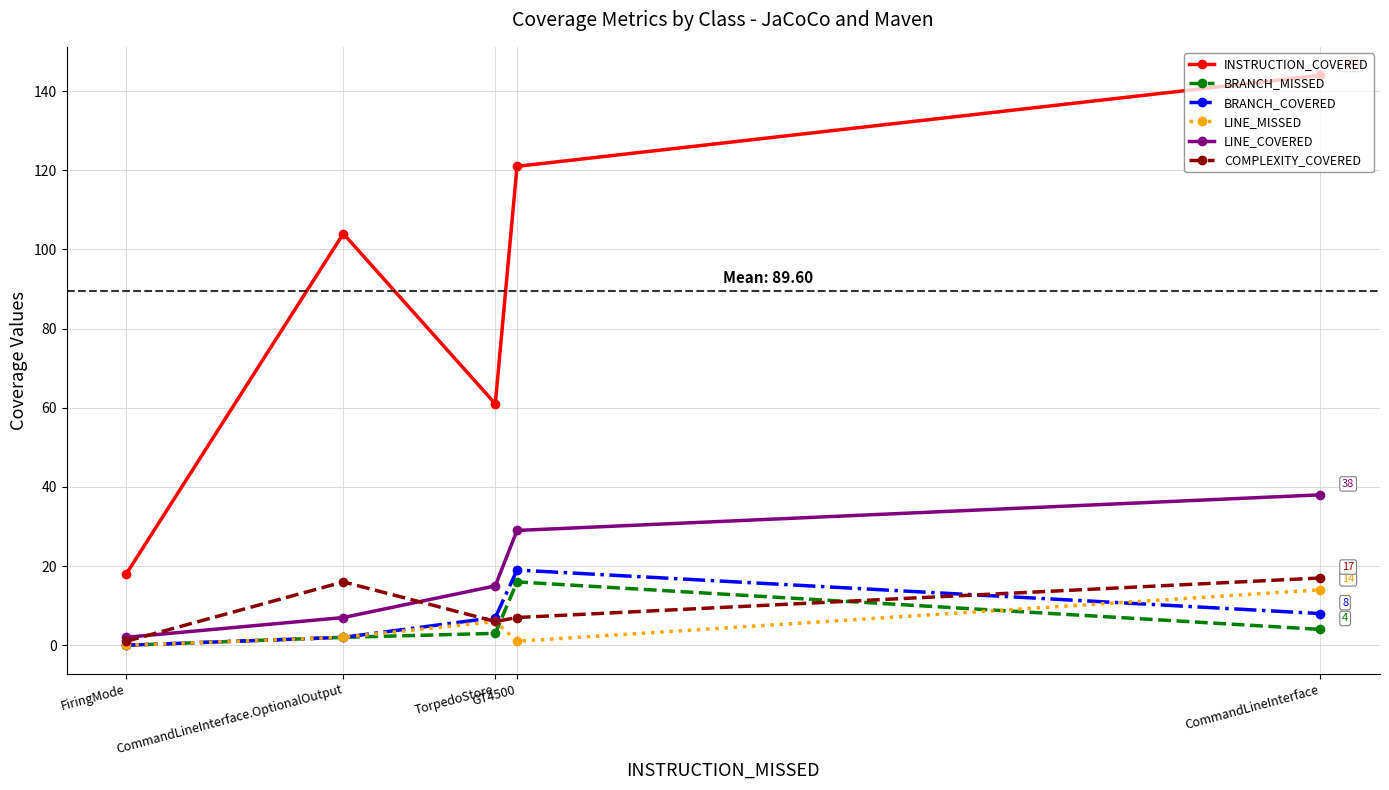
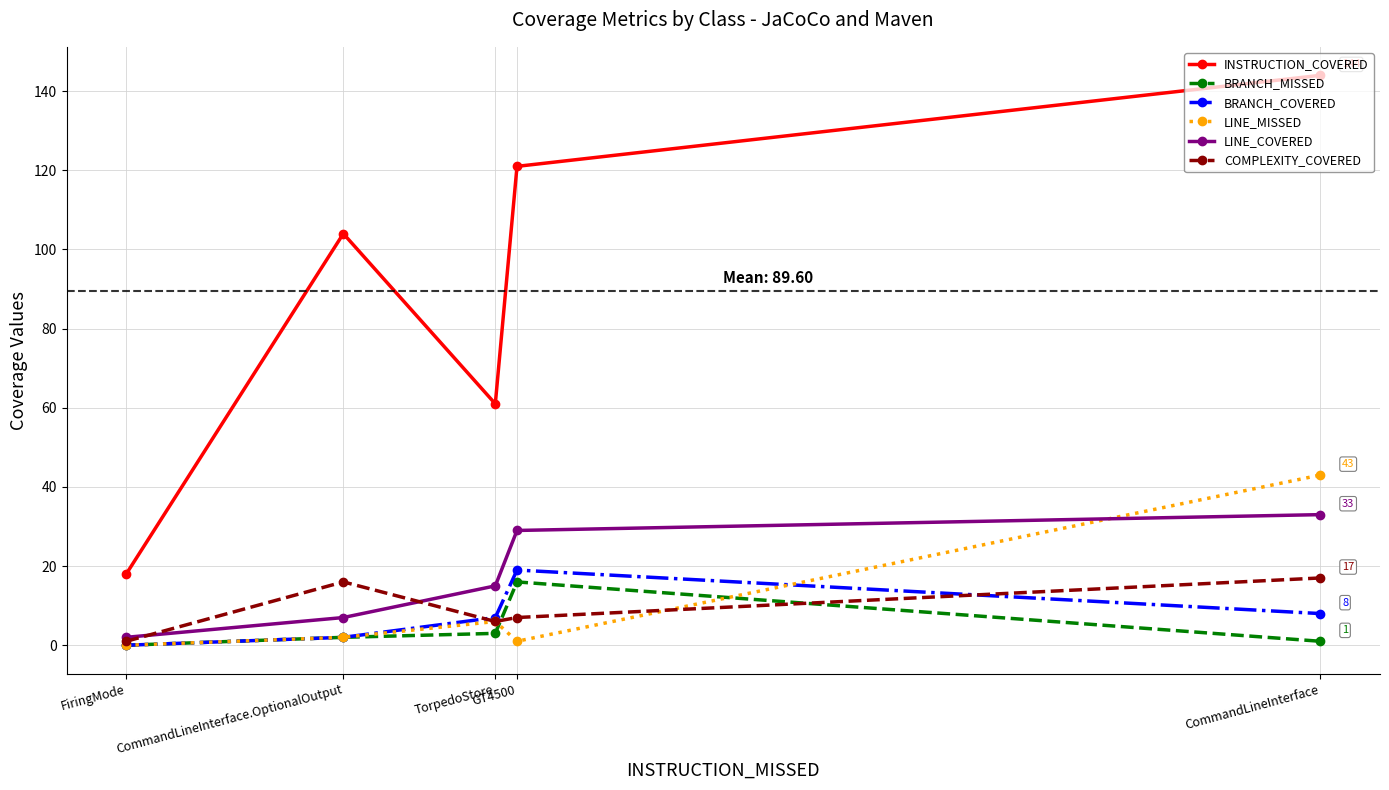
  {
    "INSTRUCTION_COVERED": {
      "FiringMode": 18,
      "CommandLineInterface.OptionalOutput": 104,
      "TorpedoStore": 61,
      "GT4500": 121
    },
    "BRANCH_MISSED": {
-     "CommandLineInterface": 4
+     "CommandLineInterface": 1
    },
    "BRANCH_COVERED": {
      "TorpedoStore": 7,
      "GT4500": 19
    },
    "LINE_MISSED": {
-     "CommandLineInterface": 14
+     "CommandLineInterface": 43
    },
    "LINE_COVERED": {
-     "CommandLineInterface": 38
+     "CommandLineInterface": 33
    },
    "COMPLEXITY_COVERED": {
      "FiringMode": 1,
      "CommandLineInterface.OptionalOutput": 16,
      "GT4500": 7
    }
  }
